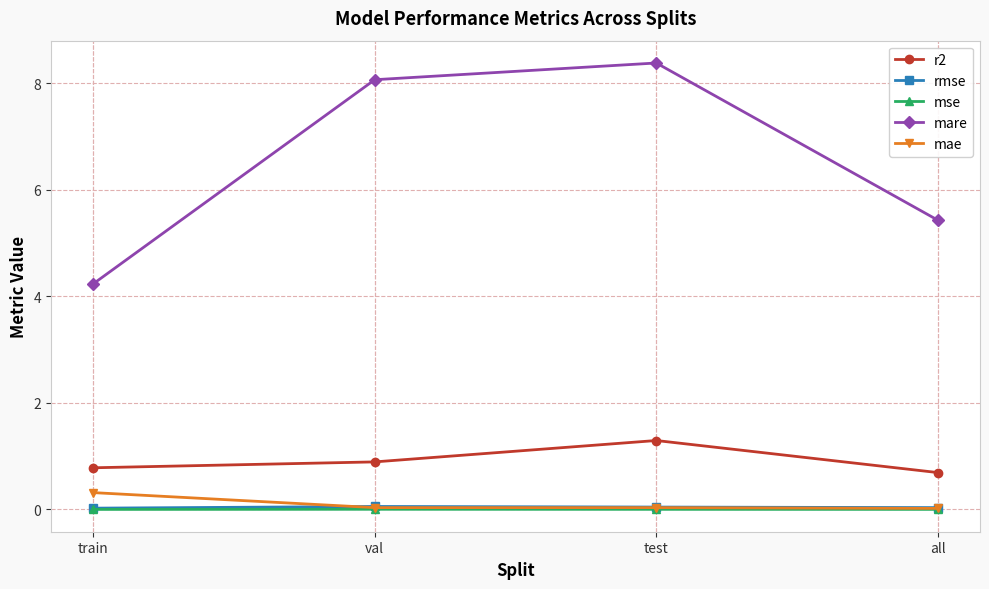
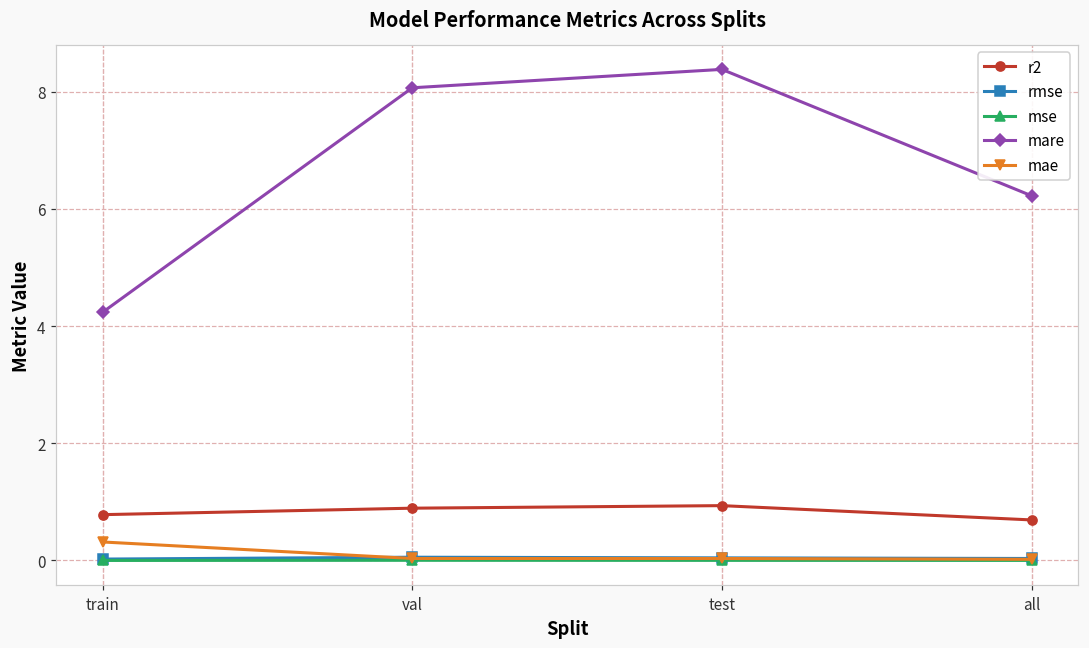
  {
    "r2": {
      "train": 0.8,
      "val": 0.9,
-     "test": 1.3,
+     "test": 0.9,
      "all": 0.7
    },
    "mare": {
      "train": 4.2,
      "val": 8.1,
      "test": 8.4,
-     "all": 5.4
+     "all": 6.2
    },
    "mae": {
      "train": 0.3
    }
  }
